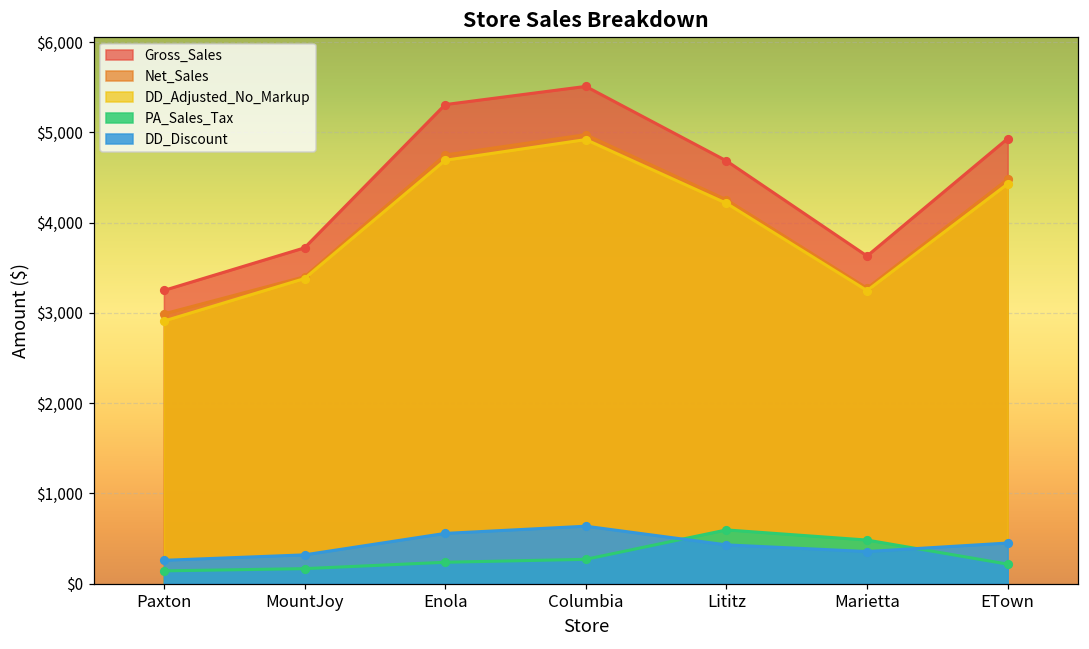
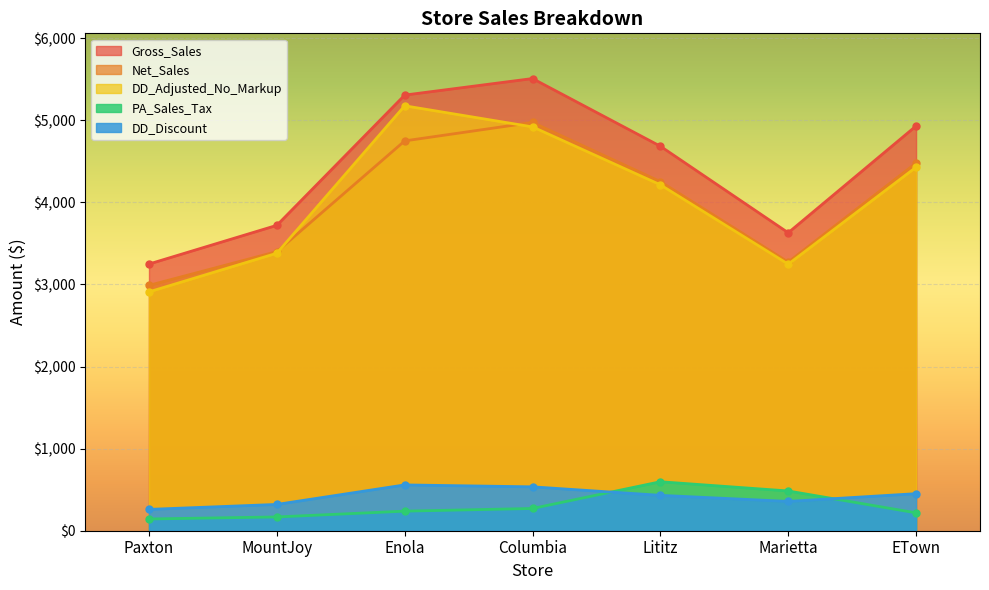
  {
    "DD_Adjusted_No_Markup": {
      "Paxton": "$2,900",
-     "Enola": "$4,700",
+     "Enola": "$5,200",
      "Columbia": "$4,900",
      "Lititz": "$4,200",
      "ETown": "$4,400"
    },
    "PA_Sales_Tax": {
      "Paxton": "$100",
      "MountJoy": "$200",
      "Enola": "$200",
      "Columbia": "$300",
      "Lititz": "$600",
      "Marietta": "$500",
      "ETown": "$200"
    },
    "DD_Discount": {
      "Paxton": "$300",
      "MountJoy": "$300",
      "Enola": "$600",
-     "Columbia": "$600",
+     "Columbia": "$500",
      "Lititz": "$400",
      "Marietta": "$400",
      "ETown": "$500"
    }
  }
